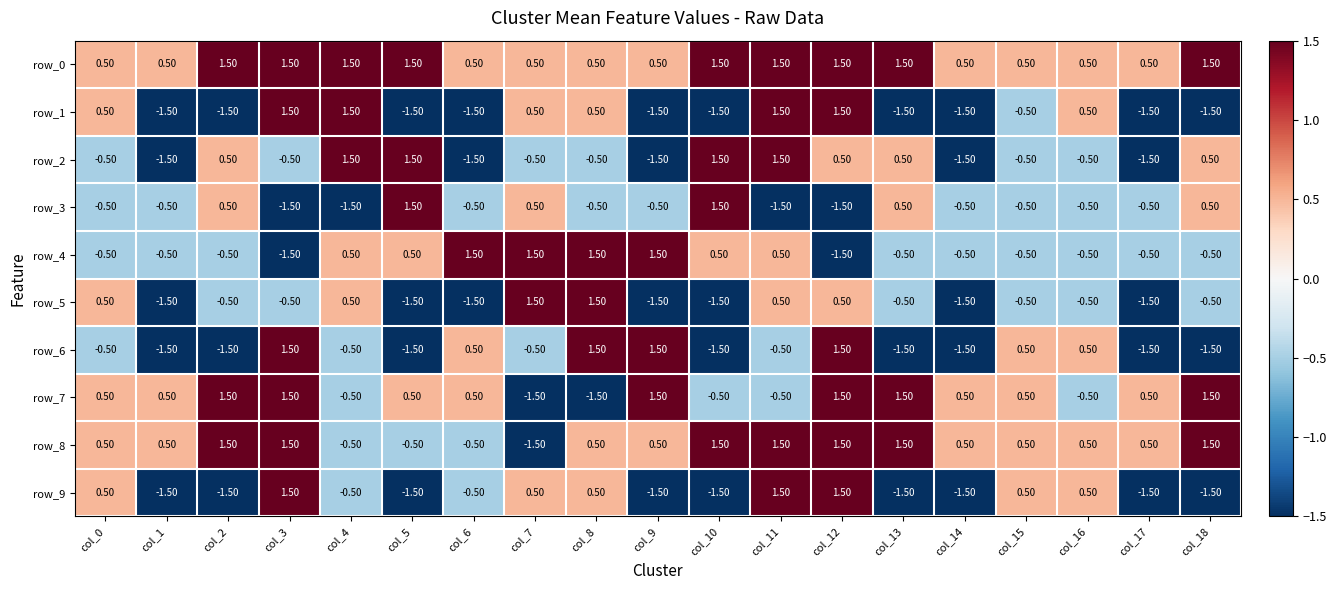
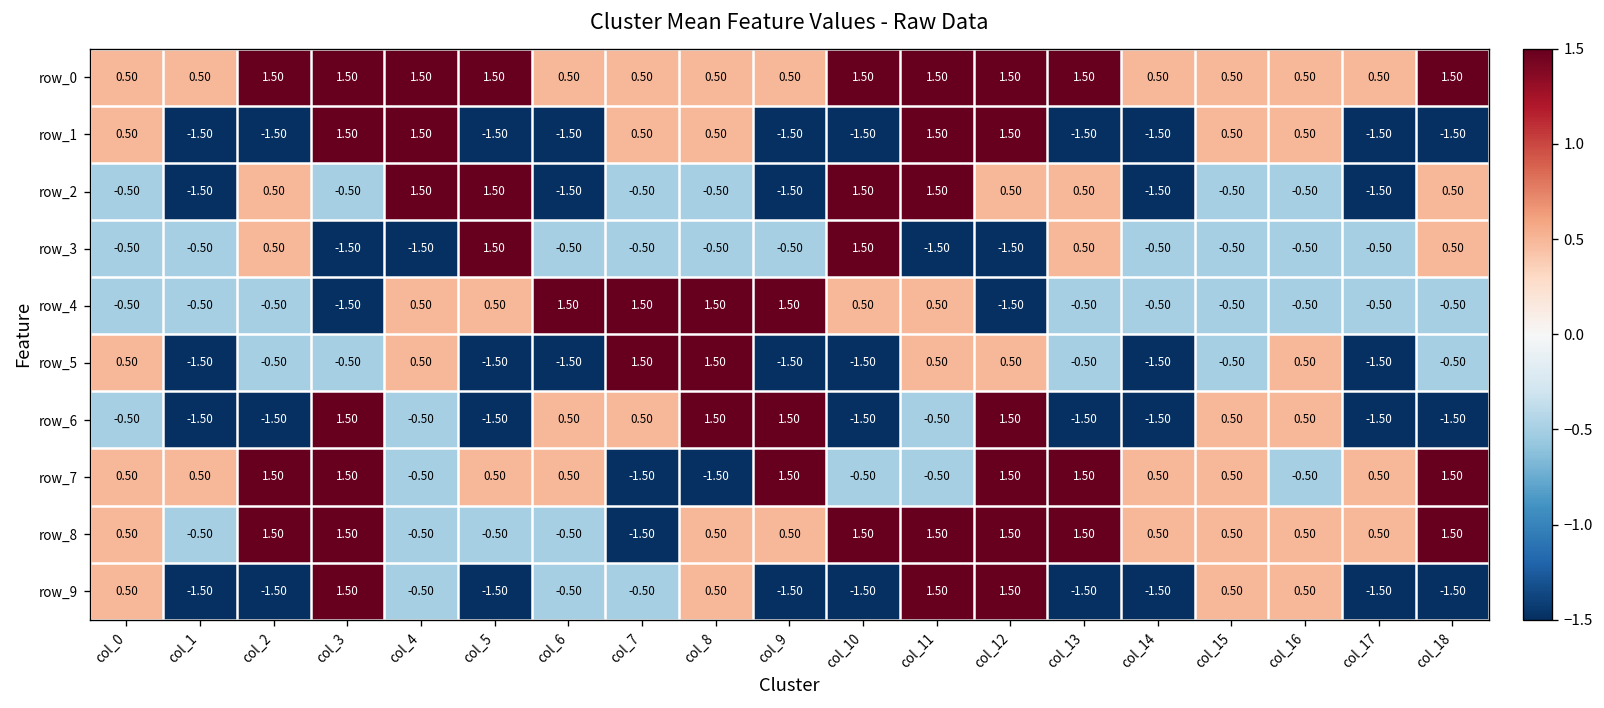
  {
    "row_0": {
      "col_0": 0.50,
      "col_1": 0.50,
      "col_2": 1.50,
      "col_3": 1.50,
      "col_4": 1.50,
      "col_5": 1.50,
      "col_6": 0.50,
      "col_7": 0.50,
      "col_8": 0.50,
      "col_9": 0.50,
      "col_10": 1.50,
      "col_11": 1.50,
      "col_12": 1.50,
      "col_13": 1.50,
      "col_14": 0.50,
      "col_15": 0.50,
      "col_16": 0.50,
      "col_17": 0.50,
      "col_18": 1.50
    },
    "row_1": {
      "col_0": 0.50,
      "col_1": -1.50,
      "col_2": -1.50,
      "col_3": 1.50,
      "col_4": 1.50,
      "col_5": -1.50,
      "col_6": -1.50,
      "col_7": 0.50,
      "col_8": 0.50,
      "col_9": -1.50,
      "col_10": -1.50,
      "col_11": 1.50,
      "col_12": 1.50,
      "col_13": -1.50,
      "col_14": -1.50,
-     "col_15": -0.50,
+     "col_15": 0.50,
      "col_16": 0.50,
      "col_17": -1.50,
      "col_18": -1.50
    },
    "row_2": {
      "col_0": -0.50,
      "col_1": -1.50,
      "col_2": 0.50,
      "col_3": -0.50,
      "col_4": 1.50,
      "col_5": 1.50,
      "col_6": -1.50,
      "col_7": -0.50,
      "col_8": -0.50,
      "col_9": -1.50,
      "col_10": 1.50,
      "col_11": 1.50,
      "col_12": 0.50,
      "col_13": 0.50,
      "col_14": -1.50,
      "col_15": -0.50,
      "col_16": -0.50,
      "col_17": -1.50,
      "col_18": 0.50
    },
    "row_3": {
      "col_0": -0.50,
      "col_1": -0.50,
      "col_2": 0.50,
      "col_3": -1.50,
      "col_4": -1.50,
      "col_5": 1.50,
      "col_6": -0.50,
-     "col_7": 0.50,
+     "col_7": -0.50,
      "col_8": -0.50,
      "col_9": -0.50,
      "col_10": 1.50,
      "col_11": -1.50,
      "col_12": -1.50,
      "col_13": 0.50,
      "col_14": -0.50,
      "col_15": -0.50,
      "col_16": -0.50,
      "col_17": -0.50,
      "col_18": 0.50
    },
    "row_4": {
      "col_0": -0.50,
      "col_1": -0.50,
      "col_2": -0.50,
      "col_3": -1.50,
      "col_4": 0.50,
      "col_5": 0.50,
      "col_6": 1.50,
      "col_7": 1.50,
      "col_8": 1.50,
      "col_9": 1.50,
      "col_10": 0.50,
      "col_11": 0.50,
      "col_12": -1.50,
      "col_13": -0.50,
      "col_14": -0.50,
      "col_15": -0.50,
      "col_16": -0.50,
      "col_17": -0.50,
      "col_18": -0.50
    },
    "row_5": {
      "col_0": 0.50,
      "col_1": -1.50,
      "col_2": -0.50,
      "col_3": -0.50,
      "col_4": 0.50,
      "col_5": -1.50,
      "col_6": -1.50,
      "col_7": 1.50,
      "col_8": 1.50,
      "col_9": -1.50,
      "col_10": -1.50,
      "col_11": 0.50,
      "col_12": 0.50,
      "col_13": -0.50,
      "col_14": -1.50,
      "col_15": -0.50,
-     "col_16": -0.50,
+     "col_16": 0.50,
      "col_17": -1.50,
      "col_18": -0.50
    },
    "row_6": {
      "col_0": -0.50,
      "col_1": -1.50,
      "col_2": -1.50,
      "col_3": 1.50,
      "col_4": -0.50,
      "col_5": -1.50,
      "col_6": 0.50,
-     "col_7": -0.50,
+     "col_7": 0.50,
      "col_8": 1.50,
      "col_9": 1.50,
      "col_10": -1.50,
      "col_11": -0.50,
      "col_12": 1.50,
      "col_13": -1.50,
      "col_14": -1.50,
      "col_15": 0.50,
      "col_16": 0.50,
      "col_17": -1.50,
      "col_18": -1.50
    },
    "row_7": {
      "col_0": 0.50,
      "col_1": 0.50,
      "col_2": 1.50,
      "col_3": 1.50,
      "col_4": -0.50,
      "col_5": 0.50,
      "col_6": 0.50,
      "col_7": -1.50,
      "col_8": -1.50,
      "col_9": 1.50,
      "col_10": -0.50,
      "col_11": -0.50,
      "col_12": 1.50,
      "col_13": 1.50,
      "col_14": 0.50,
      "col_15": 0.50,
      "col_16": -0.50,
      "col_17": 0.50,
      "col_18": 1.50
    },
    "row_8": {
      "col_0": 0.50,
-     "col_1": 0.50,
+     "col_1": -0.50,
      "col_2": 1.50,
      "col_3": 1.50,
      "col_4": -0.50,
      "col_5": -0.50,
      "col_6": -0.50,
      "col_7": -1.50,
      "col_8": 0.50,
      "col_9": 0.50,
      "col_10": 1.50,
      "col_11": 1.50,
      "col_12": 1.50,
      "col_13": 1.50,
      "col_14": 0.50,
      "col_15": 0.50,
      "col_16": 0.50,
      "col_17": 0.50,
      "col_18": 1.50
    },
    "row_9": {
      "col_0": 0.50,
      "col_1": -1.50,
      "col_2": -1.50,
      "col_3": 1.50,
      "col_4": -0.50,
      "col_5": -1.50,
      "col_6": -0.50,
-     "col_7": 0.50,
+     "col_7": -0.50,
      "col_8": 0.50,
      "col_9": -1.50,
      "col_10": -1.50,
      "col_11": 1.50,
      "col_12": 1.50,
      "col_13": -1.50,
      "col_14": -1.50,
      "col_15": 0.50,
      "col_16": 0.50,
      "col_17": -1.50,
      "col_18": -1.50
    }
  }
